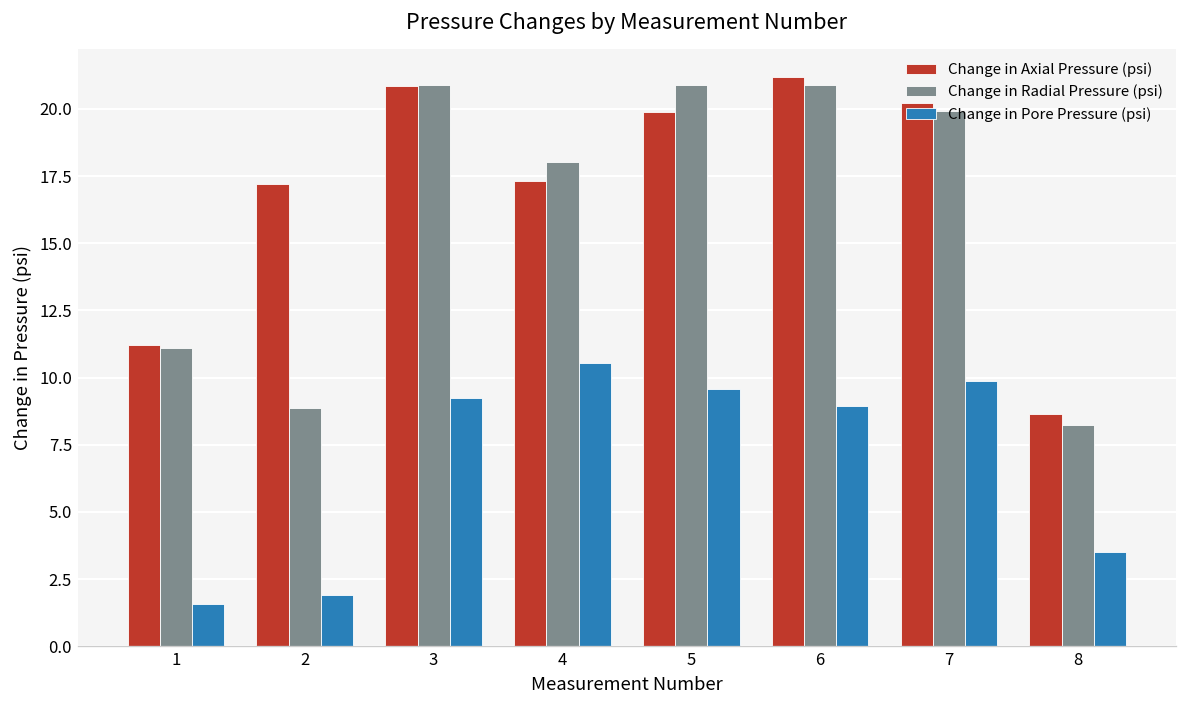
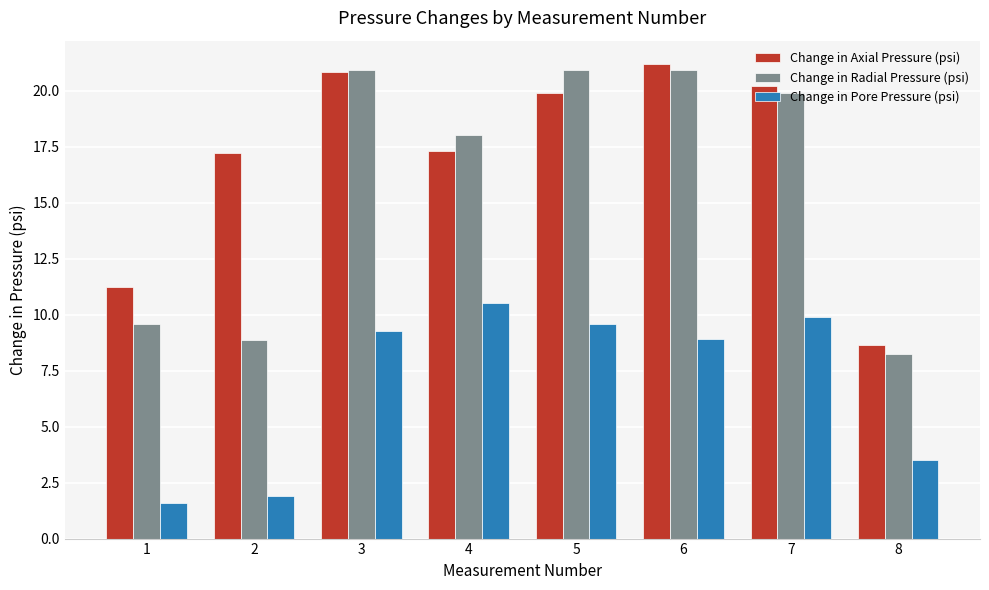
  {
    "Change in Axial Pressure (psi)": {
      "1": 11.2,
      "2": 17.2,
      "3": 20.9,
      "4": 17.3,
      "5": 19.9,
      "6": 21.2,
      "7": 20.2,
      "8": 8.7
    },
    "Change in Radial Pressure (psi)": {
-     "1": 11.1,
+     "1": 9.6,
      "2": 8.9,
      "3": 20.9,
      "4": 18.0,
      "5": 20.9,
      "6": 20.9,
      "7": 19.9,
      "8": 8.2
    },
    "Change in Pore Pressure (psi)": {
      "1": 1.6,
      "2": 1.9,
      "3": 9.3,
      "4": 10.5,
      "5": 9.6,
      "6": 8.9,
      "7": 9.9,
      "8": 3.5
    }
  }
